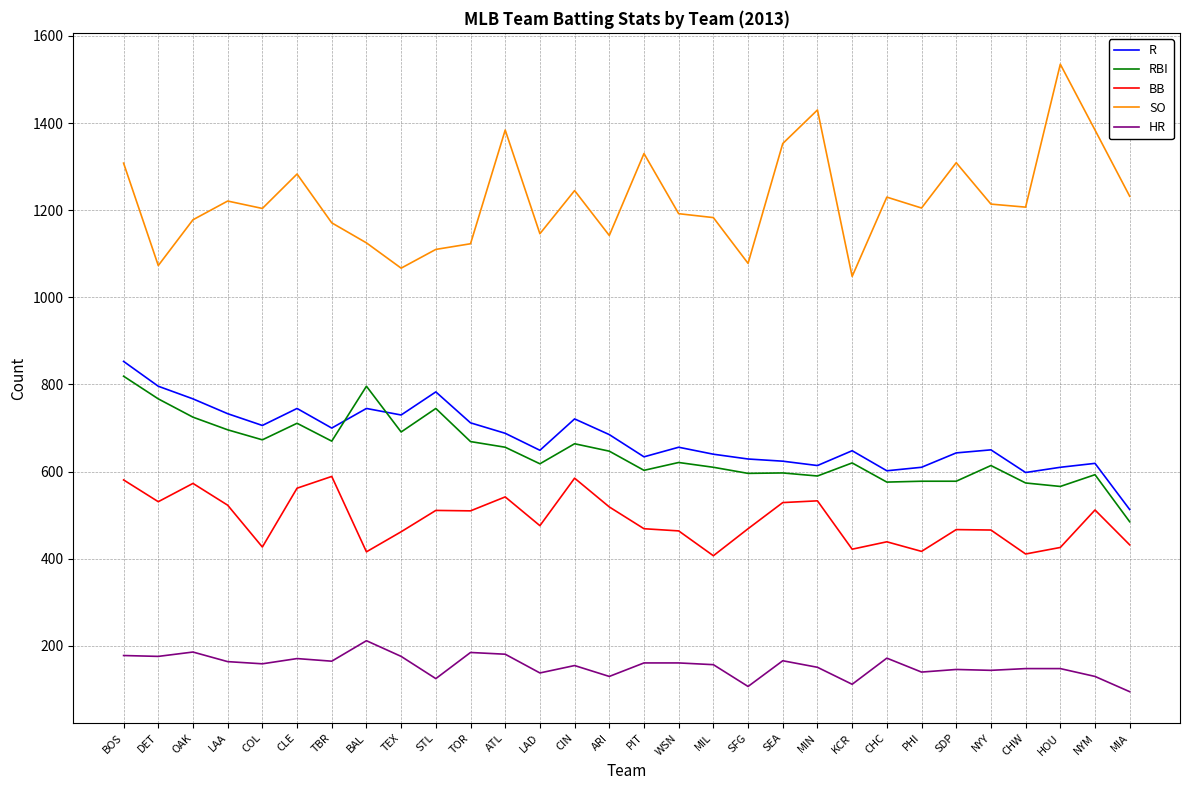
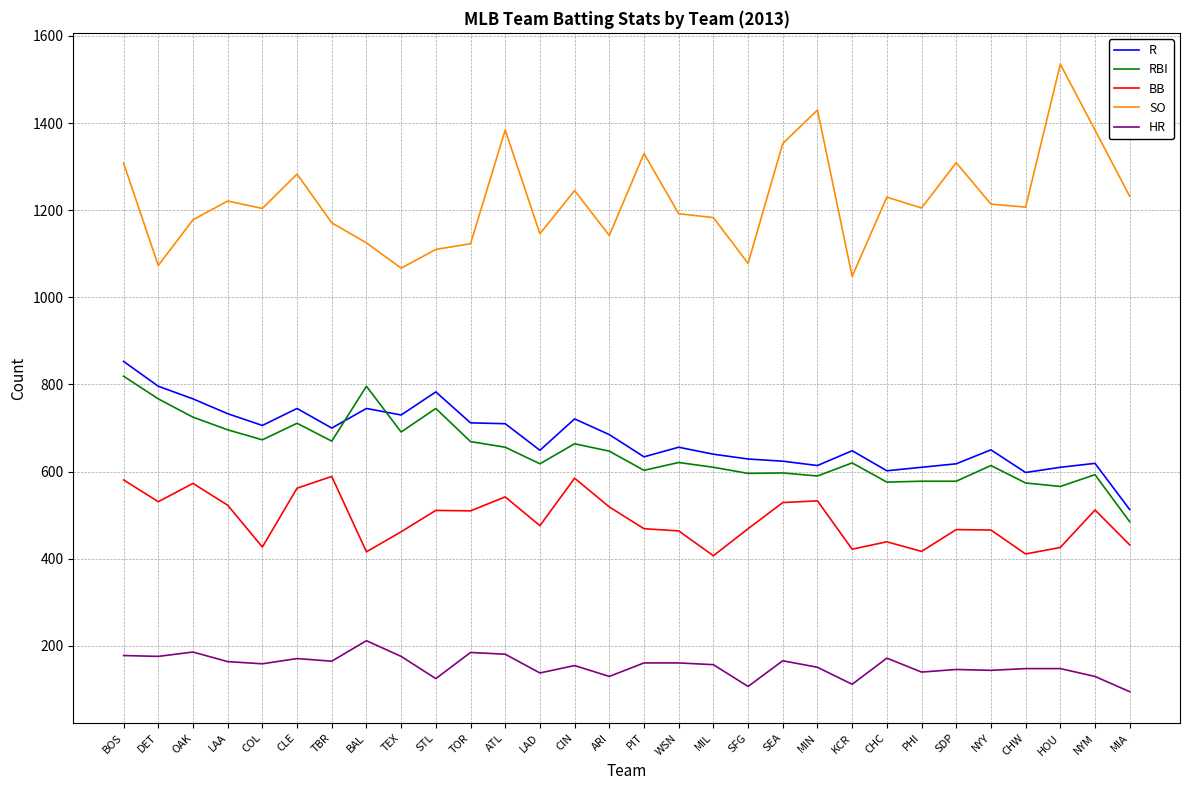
  {
    "R": {
      "BOS": 850,
      "DET": 800,
      "OAK": 770,
      "LAA": 730,
      "COL": 710,
      "CLE": 750,
      "TBR": 700,
      "BAL": 750,
      "TEX": 730,
      "STL": 780,
      "TOR": 710,
-     "ATL": 690,
+     "ATL": 710,
      "LAD": 650,
      "CIN": 720,
      "ARI": 690,
      "PIT": 630,
      "WSN": 660,
      "MIL": 640,
      "SFG": 630,
      "SEA": 620,
      "MIN": 610,
      "KCR": 650,
      "CHC": 600,
      "PHI": 610,
-     "SDP": 640,
+     "SDP": 620,
      "NYY": 650,
      "CHW": 600,
      "HOU": 610,
      "NYM": 620,
      "MIA": 510
    },
    "RBI": {
      "BOS": 820,
      "DET": 770,
      "OAK": 730,
      "LAA": 700,
      "COL": 670,
      "CLE": 710,
      "TBR": 670,
      "BAL": 800,
      "TEX": 690,
      "STL": 750,
      "TOR": 670,
      "ATL": 660,
      "LAD": 620,
      "CIN": 660,
      "ARI": 650,
      "PIT": 600,
      "WSN": 620,
      "MIL": 610,
      "SFG": 600,
      "SEA": 600,
      "MIN": 590,
      "KCR": 620,
      "CHC": 580,
      "PHI": 580,
      "SDP": 580,
      "NYY": 610,
      "CHW": 570,
      "HOU": 570,
      "NYM": 590,
      "MIA": 490
    },
    "BB": {
      "BOS": 580,
      "DET": 530,
      "OAK": 570,
      "LAA": 520,
      "COL": 430,
      "CLE": 560,
      "TBR": 590,
      "BAL": 420,
      "TEX": 460,
      "STL": 510,
      "TOR": 510,
      "ATL": 540,
      "LAD": 480,
      "CIN": 590,
      "ARI": 520,
      "PIT": 470,
      "WSN": 460,
      "MIL": 410,
      "SFG": 470,
      "SEA": 530,
      "MIN": 530,
      "KCR": 420,
      "CHC": 440,
      "PHI": 420,
      "SDP": 470,
      "NYY": 470,
      "CHW": 410,
      "HOU": 430,
      "NYM": 510,
      "MIA": 430
    },
    "SO": {
      "BOS": 1310,
      "DET": 1070,
      "OAK": 1180,
      "LAA": 1220,
      "COL": 1200,
      "CLE": 1280,
      "TBR": 1170,
      "BAL": 1130,
      "TEX": 1070,
      "STL": 1110,
      "TOR": 1120,
      "ATL": 1380,
      "LAD": 1150,
      "CIN": 1250,
      "ARI": 1140,
      "PIT": 1330,
      "WSN": 1190,
      "MIL": 1180,
      "SFG": 1080,
      "SEA": 1350,
      "MIN": 1430,
      "KCR": 1050,
      "CHC": 1230,
      "PHI": 1210,
      "SDP": 1310,
      "NYY": 1210,
      "CHW": 1210,
      "HOU": 1540,
      "NYM": 1380,
      "MIA": 1230
    },
    "HR": {
      "BOS": 180,
      "DET": 180,
      "OAK": 190,
      "LAA": 160,
      "COL": 160,
      "CLE": 170,
      "TBR": 170,
      "BAL": 210,
      "TEX": 180,
      "STL": 130,
      "TOR": 190,
      "ATL": 180,
      "LAD": 140,
      "CIN": 160,
      "ARI": 130,
      "PIT": 160,
      "WSN": 160,
      "MIL": 160,
      "SFG": 110,
      "SEA": 170,
      "MIN": 150,
      "KCR": 110,
      "CHC": 170,
      "PHI": 140,
      "SDP": 150,
      "NYY": 140,
      "CHW": 150,
      "HOU": 150,
      "NYM": 130,
      "MIA": 100
    }
  }
